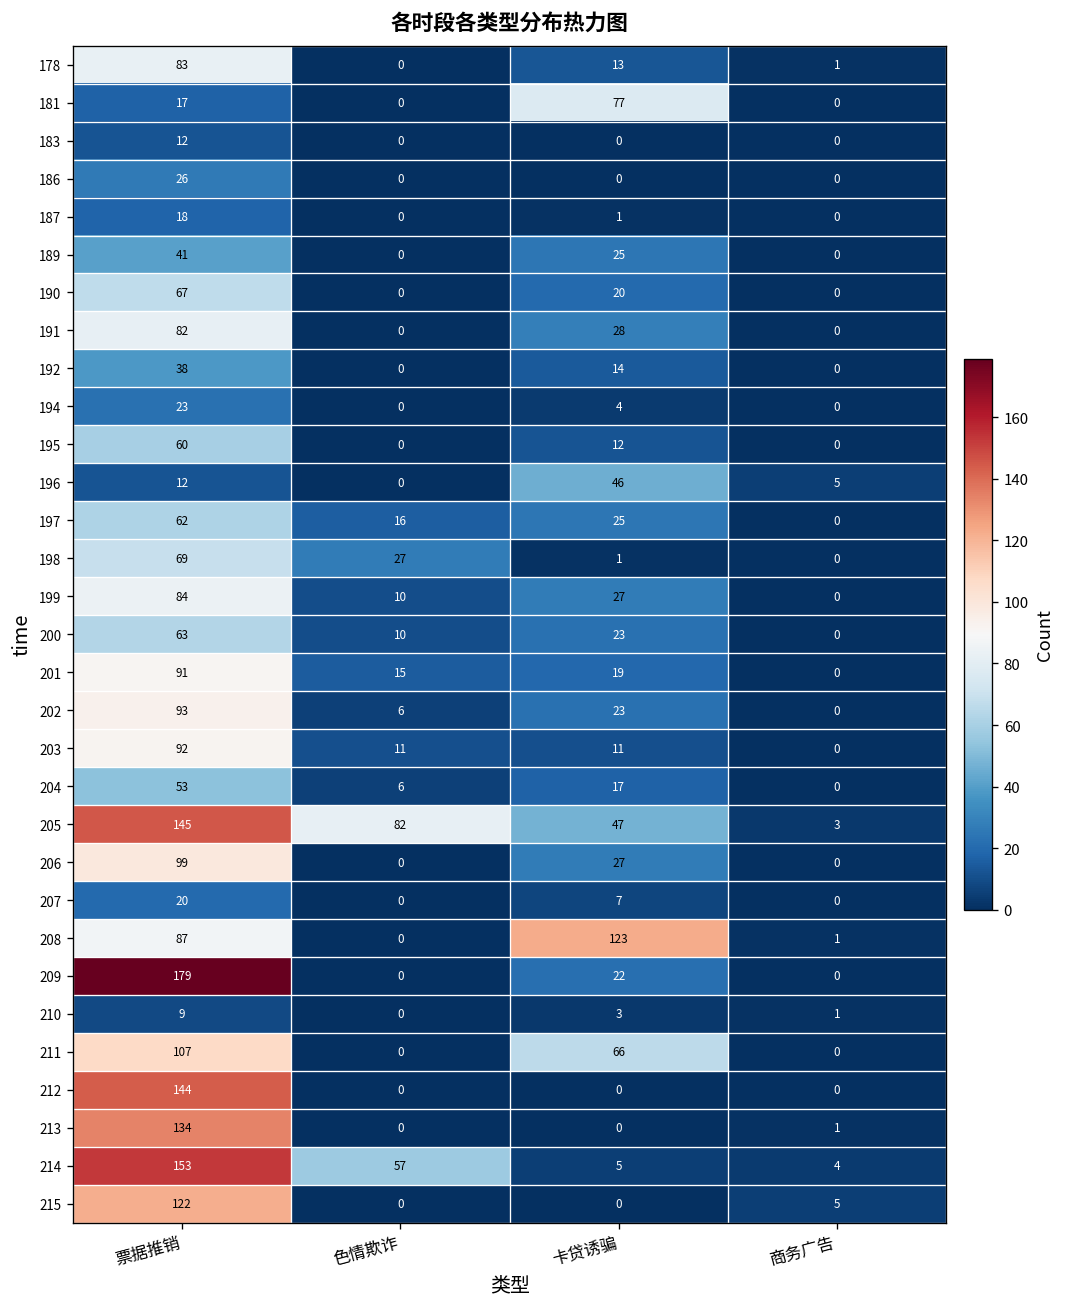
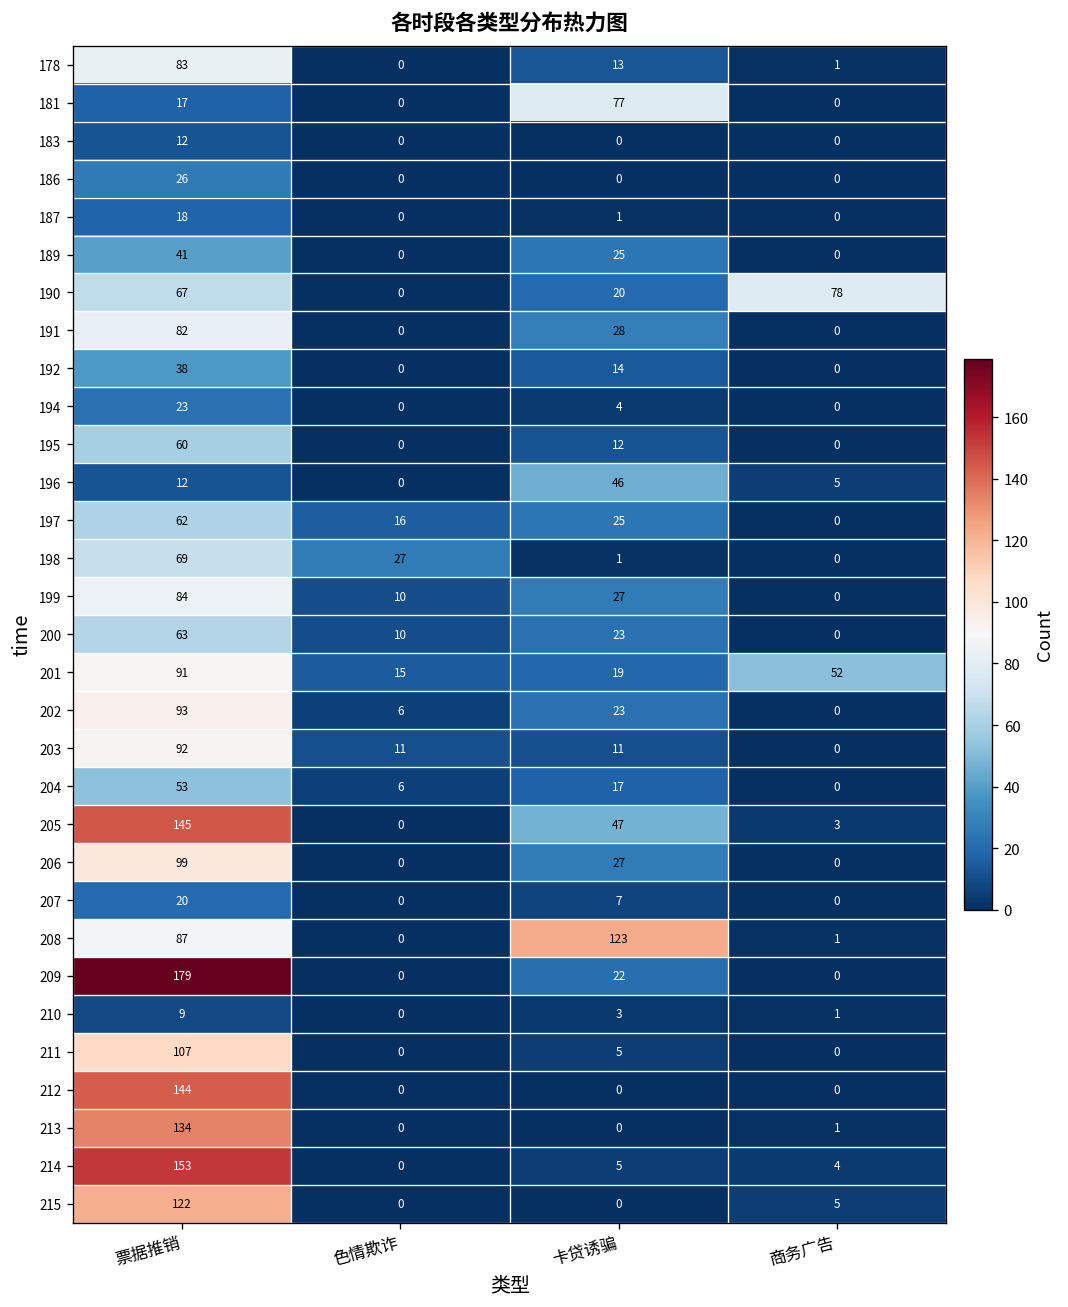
  {
    "178": {
      "票据推销": 83,
      "色情欺诈": 0,
      "卡贷诱骗": 13,
      "商务广告": 1
    },
    "181": {
      "票据推销": 17,
      "色情欺诈": 0,
      "卡贷诱骗": 77,
      "商务广告": 0
    },
    "183": {
      "票据推销": 12,
      "色情欺诈": 0,
      "卡贷诱骗": 0,
      "商务广告": 0
    },
    "186": {
      "票据推销": 26,
      "色情欺诈": 0,
      "卡贷诱骗": 0,
      "商务广告": 0
    },
    "187": {
      "票据推销": 18,
      "色情欺诈": 0,
      "卡贷诱骗": 1,
      "商务广告": 0
    },
    "189": {
      "票据推销": 41,
      "色情欺诈": 0,
      "卡贷诱骗": 25,
      "商务广告": 0
    },
    "190": {
      "票据推销": 67,
      "色情欺诈": 0,
      "卡贷诱骗": 20,
-     "商务广告": 0
+     "商务广告": 78
    },
    "191": {
      "票据推销": 82,
      "色情欺诈": 0,
      "卡贷诱骗": 28,
      "商务广告": 0
    },
    "192": {
      "票据推销": 38,
      "色情欺诈": 0,
      "卡贷诱骗": 14,
      "商务广告": 0
    },
    "194": {
      "票据推销": 23,
      "色情欺诈": 0,
      "卡贷诱骗": 4,
      "商务广告": 0
    },
    "195": {
      "票据推销": 60,
      "色情欺诈": 0,
      "卡贷诱骗": 12,
      "商务广告": 0
    },
    "196": {
      "票据推销": 12,
      "色情欺诈": 0,
      "卡贷诱骗": 46,
      "商务广告": 5
    },
    "197": {
      "票据推销": 62,
      "色情欺诈": 16,
      "卡贷诱骗": 25,
      "商务广告": 0
    },
    "198": {
      "票据推销": 69,
      "色情欺诈": 27,
      "卡贷诱骗": 1,
      "商务广告": 0
    },
    "199": {
      "票据推销": 84,
      "色情欺诈": 10,
      "卡贷诱骗": 27,
      "商务广告": 0
    },
    "200": {
      "票据推销": 63,
      "色情欺诈": 10,
      "卡贷诱骗": 23,
      "商务广告": 0
    },
    "201": {
      "票据推销": 91,
      "色情欺诈": 15,
      "卡贷诱骗": 19,
-     "商务广告": 0
+     "商务广告": 52
    },
    "202": {
      "票据推销": 93,
      "色情欺诈": 6,
      "卡贷诱骗": 23,
      "商务广告": 0
    },
    "203": {
      "票据推销": 92,
      "色情欺诈": 11,
      "卡贷诱骗": 11,
      "商务广告": 0
    },
    "204": {
      "票据推销": 53,
      "色情欺诈": 6,
      "卡贷诱骗": 17,
      "商务广告": 0
    },
    "205": {
      "票据推销": 145,
-     "色情欺诈": 82,
+     "色情欺诈": 0,
      "卡贷诱骗": 47,
      "商务广告": 3
    },
    "206": {
      "票据推销": 99,
      "色情欺诈": 0,
      "卡贷诱骗": 27,
      "商务广告": 0
    },
    "207": {
      "票据推销": 20,
      "色情欺诈": 0,
      "卡贷诱骗": 7,
      "商务广告": 0
    },
    "208": {
      "票据推销": 87,
      "色情欺诈": 0,
      "卡贷诱骗": 123,
      "商务广告": 1
    },
    "209": {
      "票据推销": 179,
      "色情欺诈": 0,
      "卡贷诱骗": 22,
      "商务广告": 0
    },
    "210": {
      "票据推销": 9,
      "色情欺诈": 0,
      "卡贷诱骗": 3,
      "商务广告": 1
    },
    "211": {
      "票据推销": 107,
      "色情欺诈": 0,
-     "卡贷诱骗": 66,
+     "卡贷诱骗": 5,
      "商务广告": 0
    },
    "212": {
      "票据推销": 144,
      "色情欺诈": 0,
      "卡贷诱骗": 0,
      "商务广告": 0
    },
    "213": {
      "票据推销": 134,
      "色情欺诈": 0,
      "卡贷诱骗": 0,
      "商务广告": 1
    },
    "214": {
      "票据推销": 153,
-     "色情欺诈": 57,
+     "色情欺诈": 0,
      "卡贷诱骗": 5,
      "商务广告": 4
    },
    "215": {
      "票据推销": 122,
      "色情欺诈": 0,
      "卡贷诱骗": 0,
      "商务广告": 5
    }
  }
